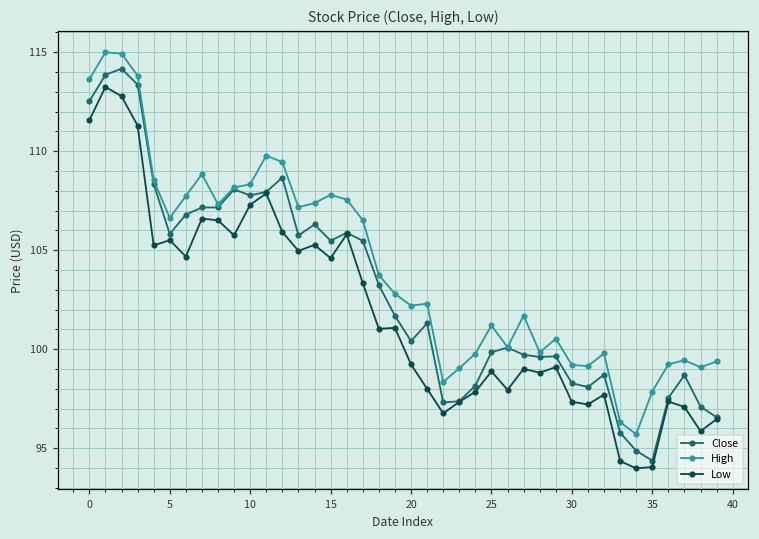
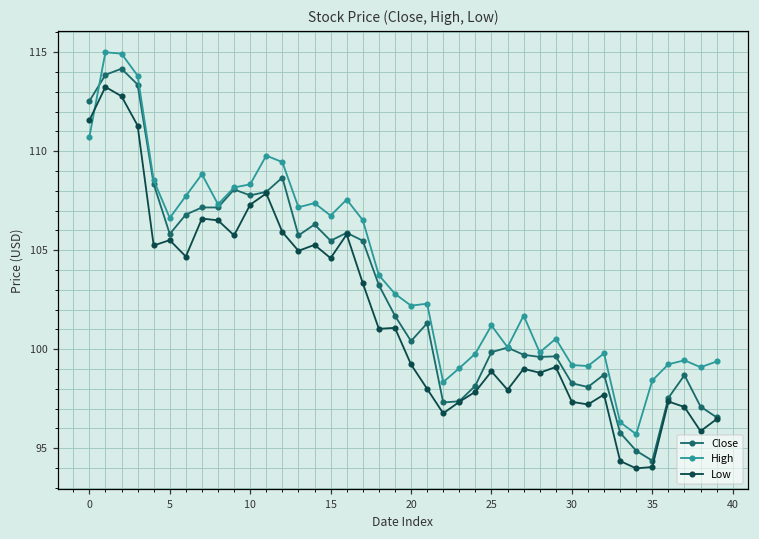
  {
    "High": {
-     "0": 113.6,
+     "0": 110.7,
      "5": 106.6,
      "10": 108.3,
-     "15": 107.8,
+     "15": 106.8,
      "20": 102.2,
      "25": 101.2,
      "30": 99.2,
-     "35": 97.9
+     "35": 98.4
    }
  }
